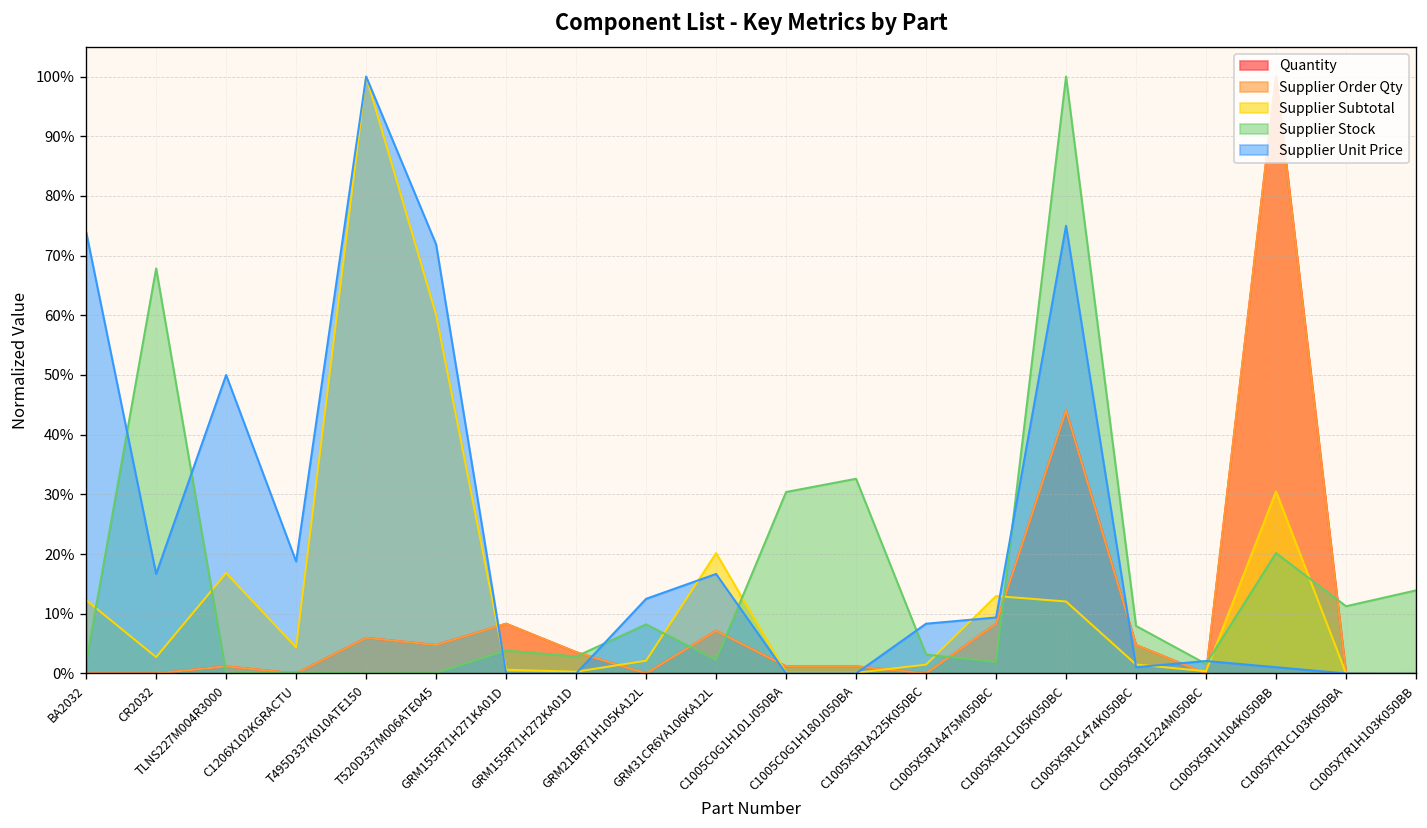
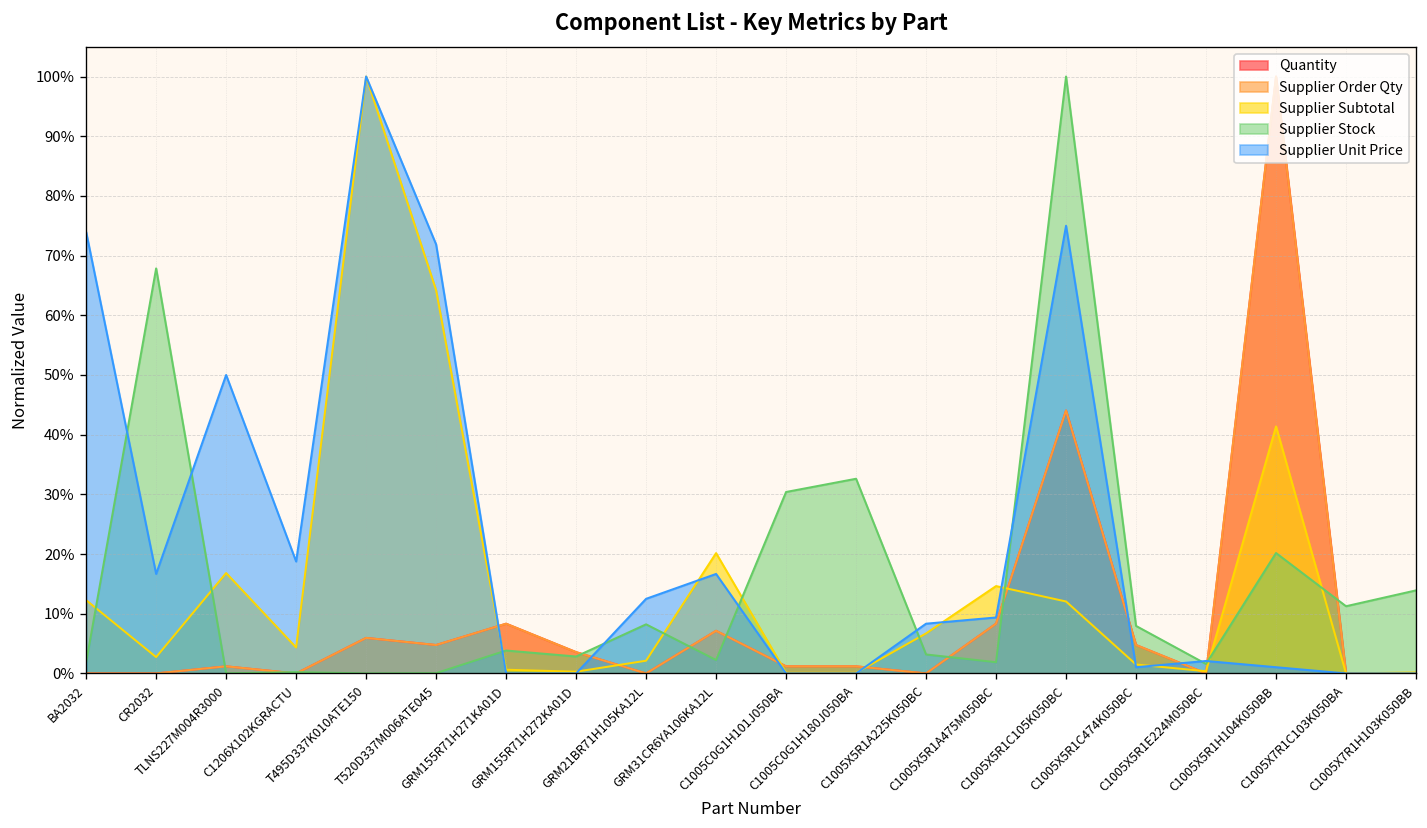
  {
    "Supplier Order Qty": {
      "BA2032": "0%",
      "CR2032": "0%",
      "TLNS227M004R3000": "1%",
      "T495D337K010ATE150": "6%",
      "T520D337M006ATE045": "5%",
      "GRM155R71H271KA01D": "8%",
      "GRM155R71H272KA01D": "4%",
      "GRM21BR71H105KA12L": "0%",
      "GRM31CR6YA106KA12L": "7%",
      "C1005C0G1H101J050BA": "1%",
      "C1005C0G1H180J050BA": "1%",
      "C1005X5R1A225K050BC": "0%",
      "C1005X5R1A475M050BC": "8%",
      "C1005X5R1C105K050BC": "44%",
      "C1005X5R1C474K050BC": "5%"
    },
    "Supplier Subtotal": {
      "BA2032": "12%",
      "CR2032": "3%",
      "TLNS227M004R3000": "17%",
      "C1206X102KGRACTU": "4%",
-     "T520D337M006ATE045": "60%",
+     "T520D337M006ATE045": "64%",
      "GRM155R71H271KA01D": "1%",
      "GRM21BR71H105KA12L": "2%",
      "GRM31CR6YA106KA12L": "20%",
-     "C1005X5R1A225K050BC": "1%",
-     "C1005X5R1A475M050BC": "13%",
+     "C1005X5R1A225K050BC": "7%",
+     "C1005X5R1A475M050BC": "15%",
      "C1005X5R1C105K050BC": "12%",
-     "C1005X5R1H104K050BB": "30%"
+     "C1005X5R1H104K050BB": "41%"
    },
    "Supplier Stock": {
      "BA2032": "2%",
      "CR2032": "68%",
      "TLNS227M004R3000": "0%",
      "T495D337K010ATE150": "0%",
      "T520D337M006ATE045": "0%",
      "GRM155R71H271KA01D": "4%",
      "GRM155R71H272KA01D": "3%",
      "GRM21BR71H105KA12L": "8%",
      "GRM31CR6YA106KA12L": "2%",
      "C1005C0G1H101J050BA": "30%",
      "C1005C0G1H180J050BA": "33%",
      "C1005X5R1A225K050BC": "3%",
      "C1005X5R1A475M050BC": "2%",
      "C1005X5R1C105K050BC": "100%",
      "C1005X5R1C474K050BC": "8%",
      "C1005X5R1H104K050BB": "20%",
      "C1005X7R1C103K050BA": "11%",
      "C1005X7R1H103K050BB": "14%"
    },
    "Supplier Unit Price": {
      "BA2032": "74%",
      "CR2032": "17%",
      "TLNS227M004R3000": "50%",
      "C1206X102KGRACTU": "19%",
      "T520D337M006ATE045": "72%",
      "GRM155R71H271KA01D": "0%",
      "GRM21BR71H105KA12L": "13%",
      "GRM31CR6YA106KA12L": "17%",
      "C1005X5R1A225K050BC": "8%",
      "C1005X5R1A475M050BC": "9%",
      "C1005X5R1C105K050BC": "75%",
      "C1005X5R1H104K050BB": "1%"
    }
  }
